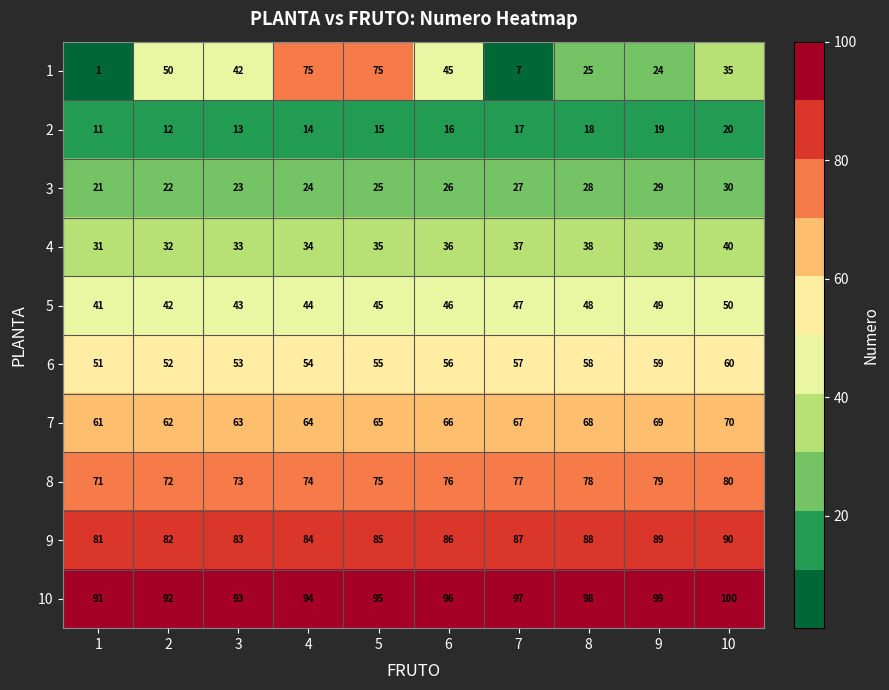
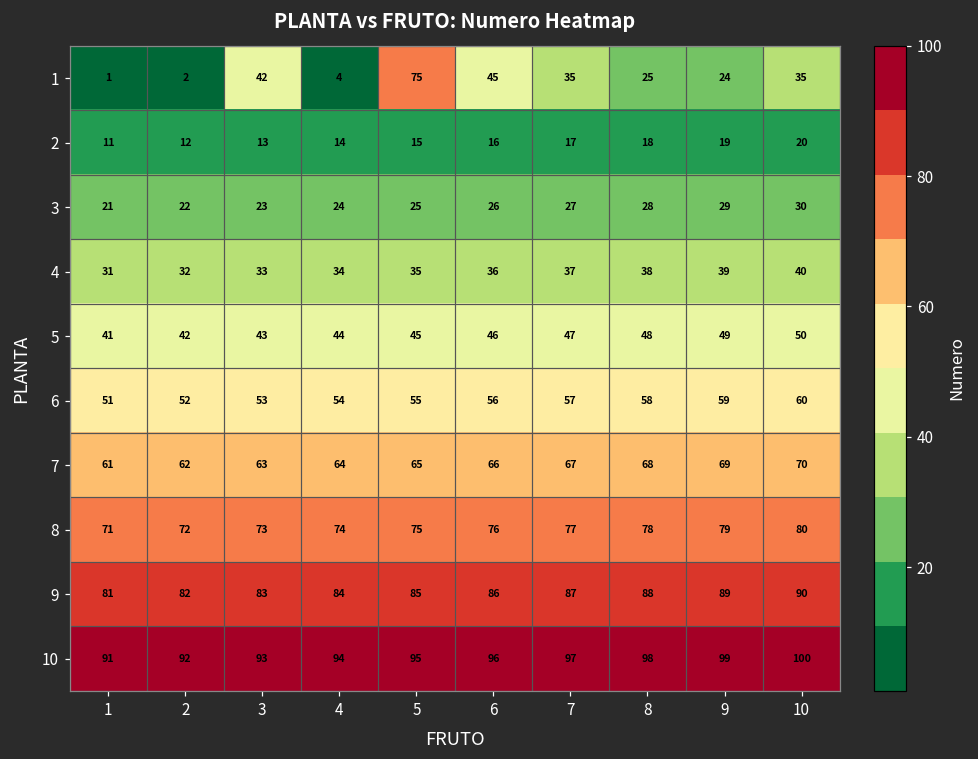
  {
    "1": {
      "1": 1,
-     "2": 50,
+     "2": 2,
      "3": 42,
-     "4": 75,
+     "4": 4,
      "5": 75,
      "6": 45,
-     "7": 7,
+     "7": 35,
      "8": 25,
      "9": 24,
      "10": 35
    },
    "2": {
      "1": 11,
      "2": 12,
      "3": 13,
      "4": 14,
      "5": 15,
      "6": 16,
      "7": 17,
      "8": 18,
      "9": 19,
      "10": 20
    },
    "3": {
      "1": 21,
      "2": 22,
      "3": 23,
      "4": 24,
      "5": 25,
      "6": 26,
      "7": 27,
      "8": 28,
      "9": 29,
      "10": 30
    },
    "4": {
      "1": 31,
      "2": 32,
      "3": 33,
      "4": 34,
      "5": 35,
      "6": 36,
      "7": 37,
      "8": 38,
      "9": 39,
      "10": 40
    },
    "5": {
      "1": 41,
      "2": 42,
      "3": 43,
      "4": 44,
      "5": 45,
      "6": 46,
      "7": 47,
      "8": 48,
      "9": 49,
      "10": 50
    },
    "6": {
      "1": 51,
      "2": 52,
      "3": 53,
      "4": 54,
      "5": 55,
      "6": 56,
      "7": 57,
      "8": 58,
      "9": 59,
      "10": 60
    },
    "7": {
      "1": 61,
      "2": 62,
      "3": 63,
      "4": 64,
      "5": 65,
      "6": 66,
      "7": 67,
      "8": 68,
      "9": 69,
      "10": 70
    },
    "8": {
      "1": 71,
      "2": 72,
      "3": 73,
      "4": 74,
      "5": 75,
      "6": 76,
      "7": 77,
      "8": 78,
      "9": 79,
      "10": 80
    },
    "9": {
      "1": 81,
      "2": 82,
      "3": 83,
      "4": 84,
      "5": 85,
      "6": 86,
      "7": 87,
      "8": 88,
      "9": 89,
      "10": 90
    },
    "10": {
      "1": 91,
      "2": 92,
      "3": 93,
      "4": 94,
      "5": 95,
      "6": 96,
      "7": 97,
      "8": 98,
      "9": 99,
      "10": 100
    }
  }
